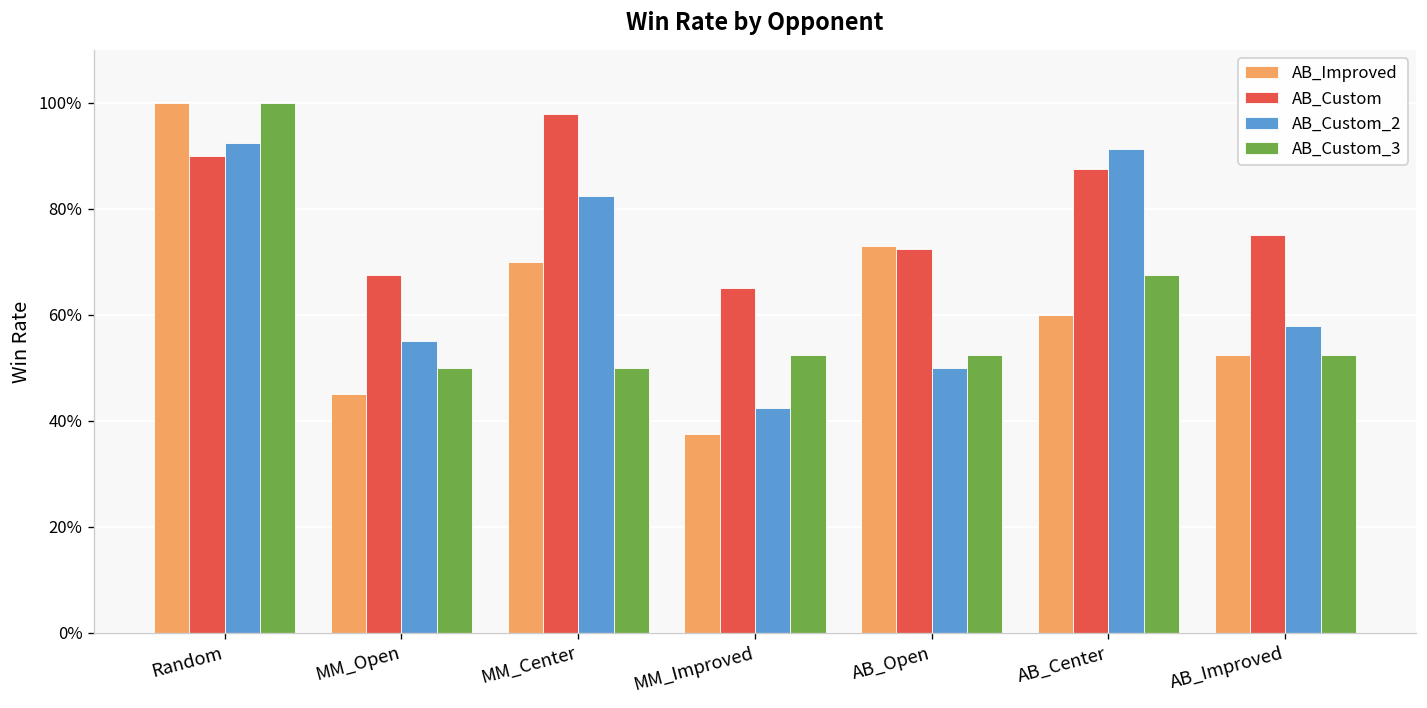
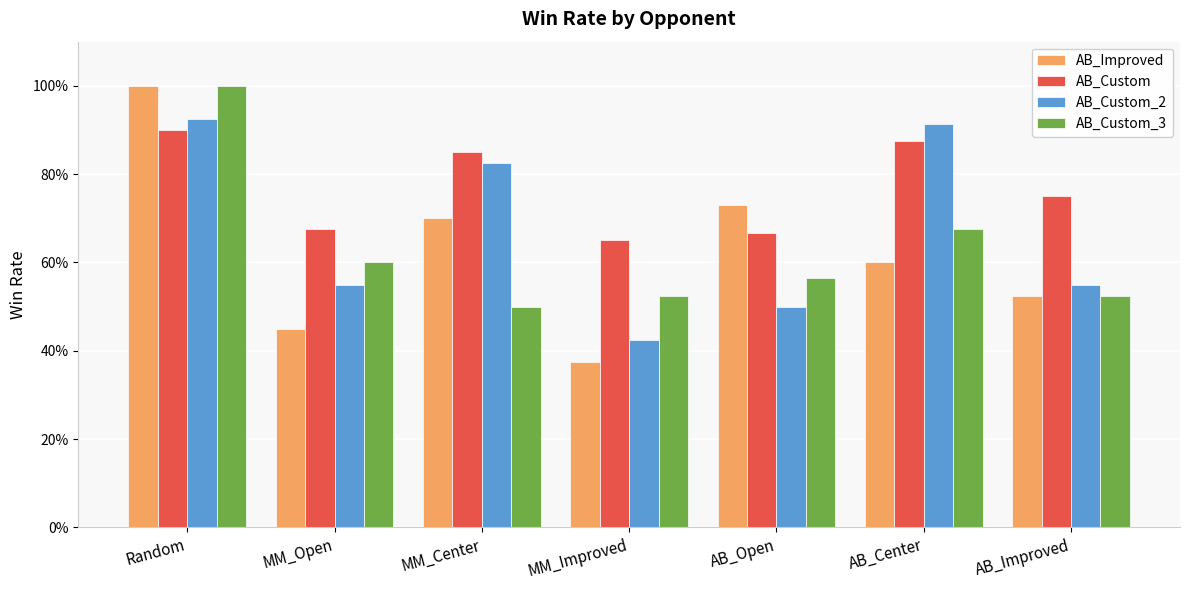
  {
    "AB_Improved": {
      "Random": "100%",
      "MM_Open": "45%",
      "MM_Center": "70%",
      "MM_Improved": "38%",
      "AB_Open": "73%",
      "AB_Center": "60%",
      "AB_Improved": "53%"
    },
    "AB_Custom": {
      "Random": "90%",
      "MM_Open": "68%",
-     "MM_Center": "98%",
+     "MM_Center": "85%",
      "MM_Improved": "65%",
-     "AB_Open": "73%",
+     "AB_Open": "67%",
      "AB_Center": "88%",
      "AB_Improved": "75%"
    },
    "AB_Custom_2": {
      "Random": "93%",
      "MM_Open": "55%",
      "MM_Center": "83%",
      "MM_Improved": "43%",
      "AB_Open": "50%",
      "AB_Center": "91%",
-     "AB_Improved": "58%"
+     "AB_Improved": "55%"
    },
    "AB_Custom_3": {
      "Random": "100%",
-     "MM_Open": "50%",
+     "MM_Open": "60%",
      "MM_Center": "50%",
      "MM_Improved": "53%",
-     "AB_Open": "53%",
+     "AB_Open": "56%",
      "AB_Center": "68%",
      "AB_Improved": "53%"
    }
  }
